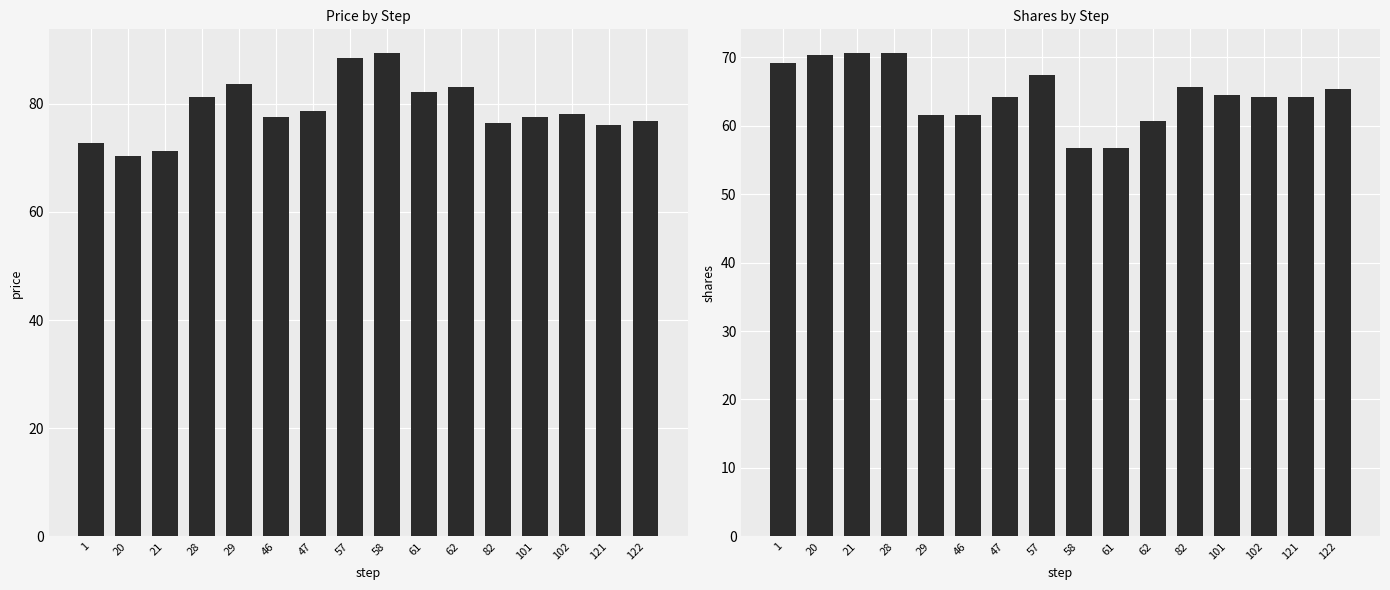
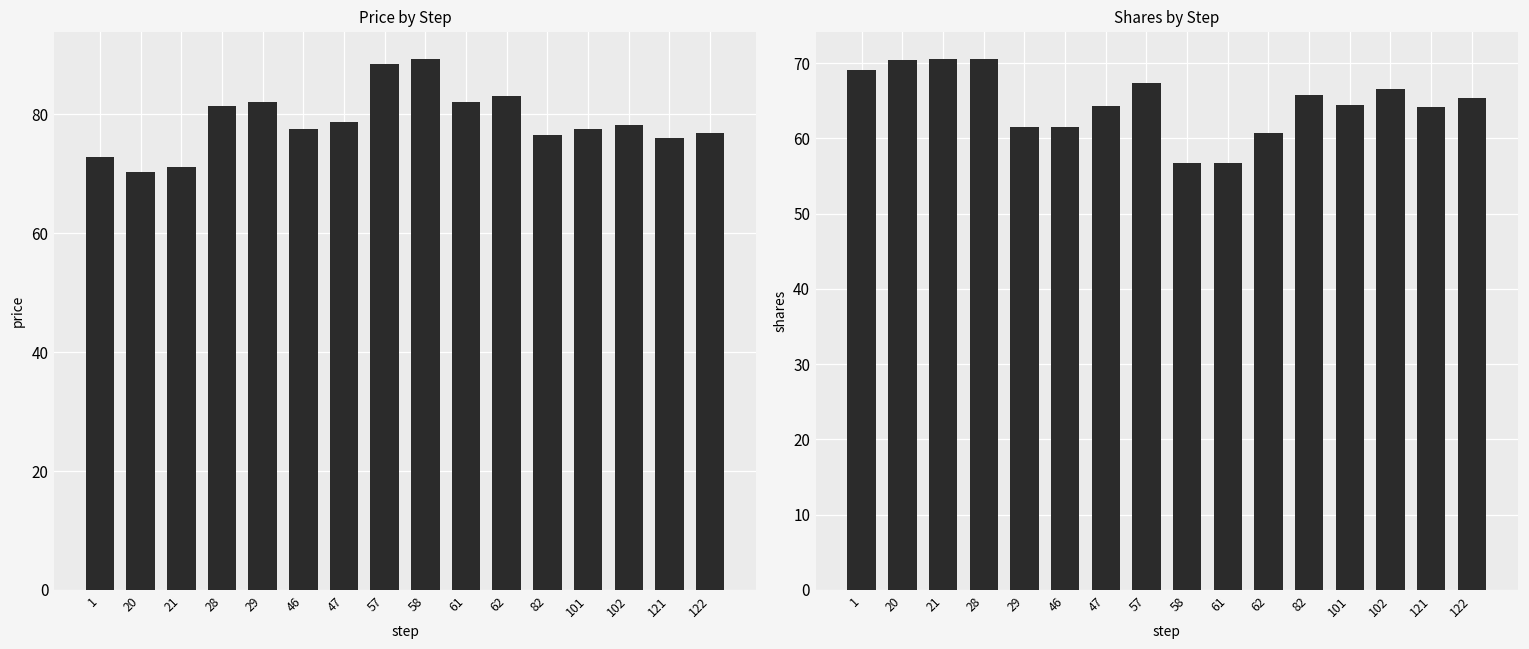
  {
    "Price by Step": {
      "1": 73,
      "20": 70,
      "21": 71,
      "28": 81,
-     "29": 84,
+     "29": 82,
      "46": 78,
      "47": 79,
      "57": 88,
      "58": 89,
      "61": 82,
      "62": 83,
      "82": 76,
      "101": 78,
      "102": 78,
      "121": 76,
      "122": 77
    },
    "Shares by Step": {
      "1": 69,
      "20": 70,
      "21": 71,
      "28": 71,
      "29": 62,
      "46": 62,
      "47": 64,
      "57": 67,
      "58": 57,
      "61": 57,
      "62": 61,
      "82": 66,
      "101": 64,
-     "102": 64,
+     "102": 67,
      "121": 64,
      "122": 65
    }
  }
